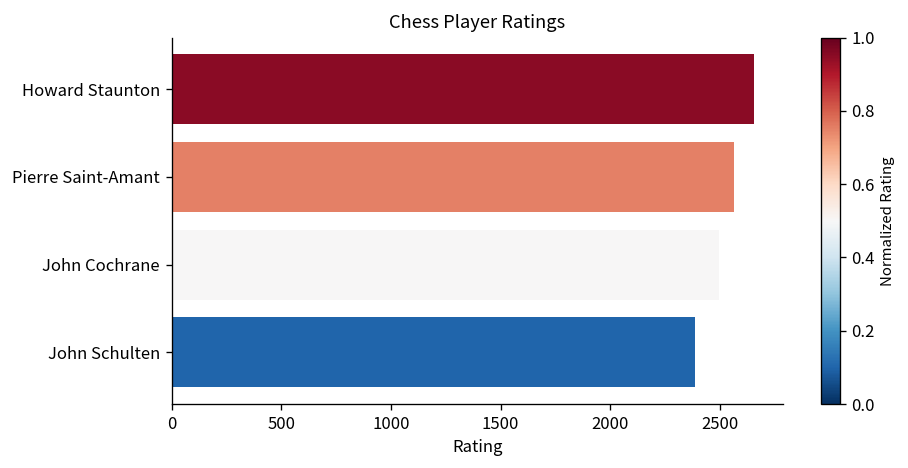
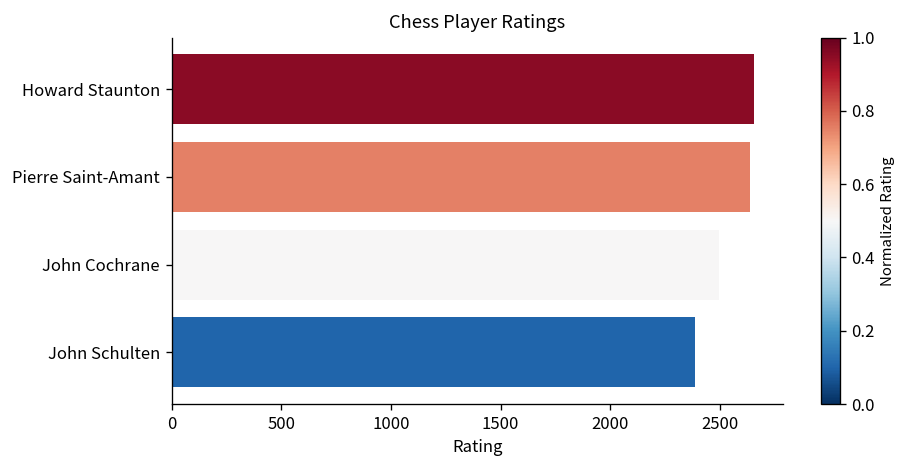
  {
    "Howard Staunton": 2660,
-   "Pierre Saint-Amant": 2560,
+   "Pierre Saint-Amant": 2640,
    "John Cochrane": 2500,
    "John Schulten": 2390
  }
